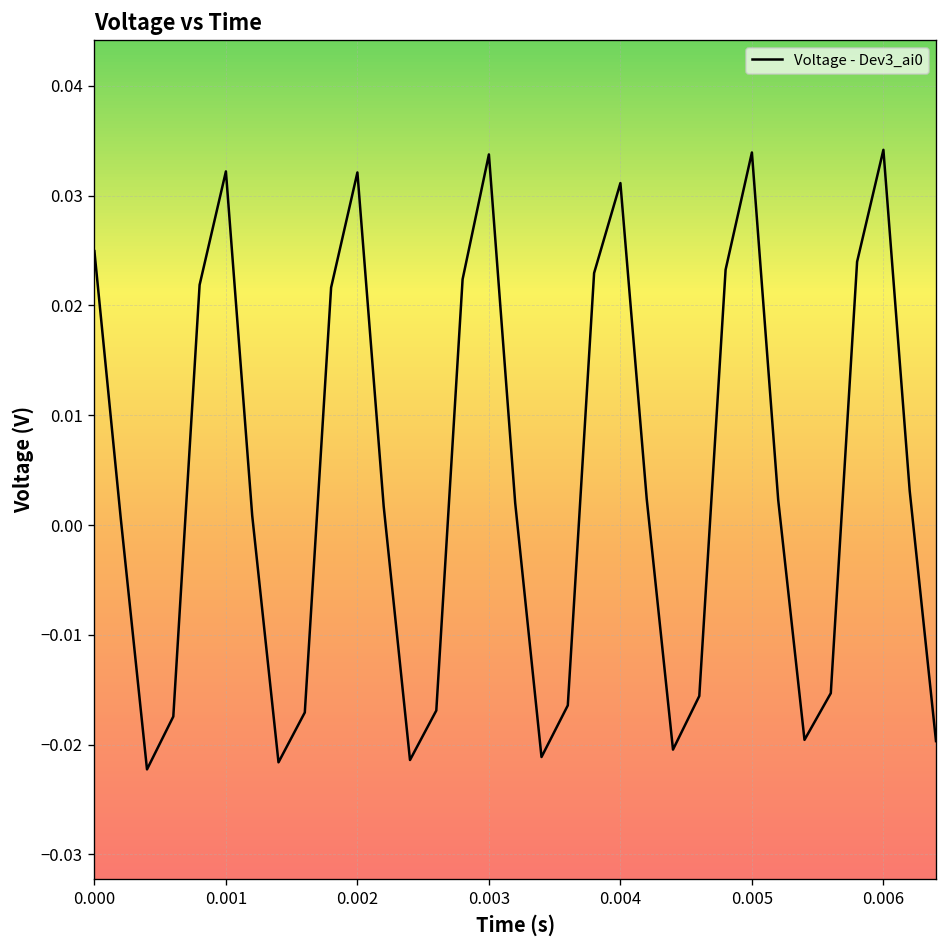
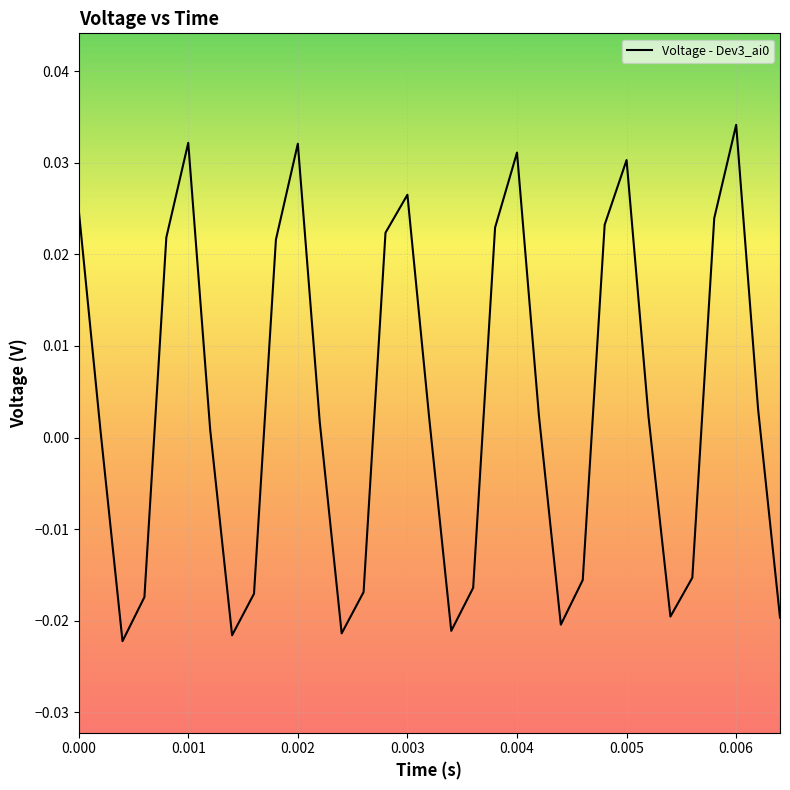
  {
    "0.000": 0.025,
    "0.001": 0.032,
    "0.002": 0.032,
-   "0.003": 0.034,
+   "0.003": 0.027,
    "0.004": 0.031,
-   "0.005": 0.034,
+   "0.005": 0.030,
    "0.006": 0.034
  }
